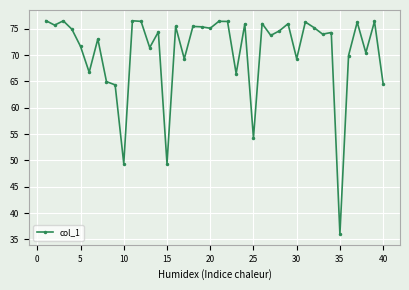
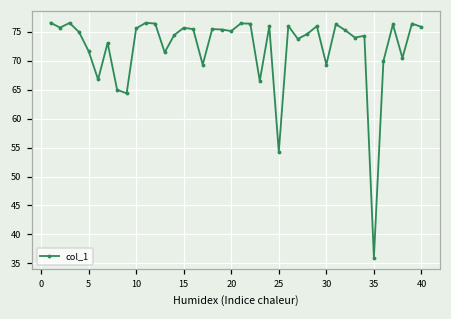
  {
    "5": 72,
-   "10": 49,
-   "15": 49,
+   "10": 76,
+   "15": 76,
    "20": 75,
    "25": 54,
    "30": 69,
    "35": 36,
-   "40": 65
+   "40": 76
  }
